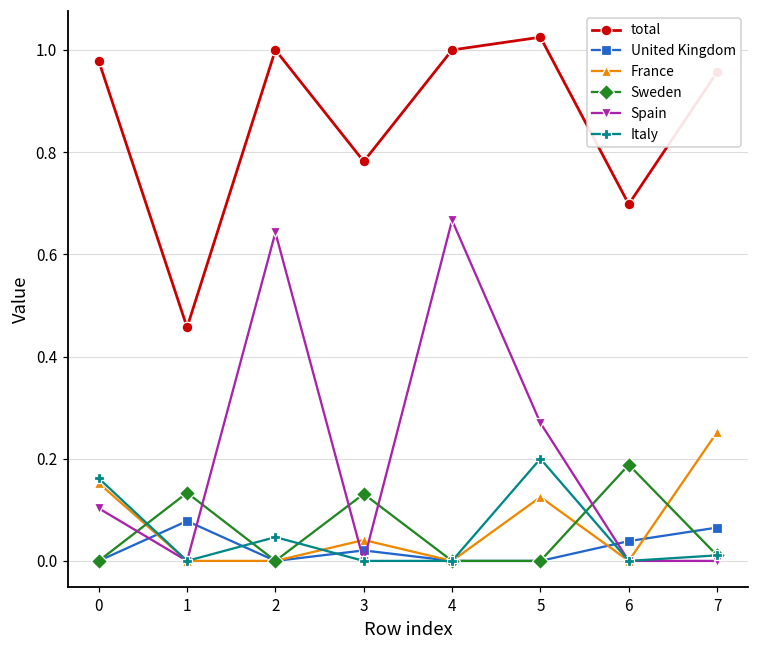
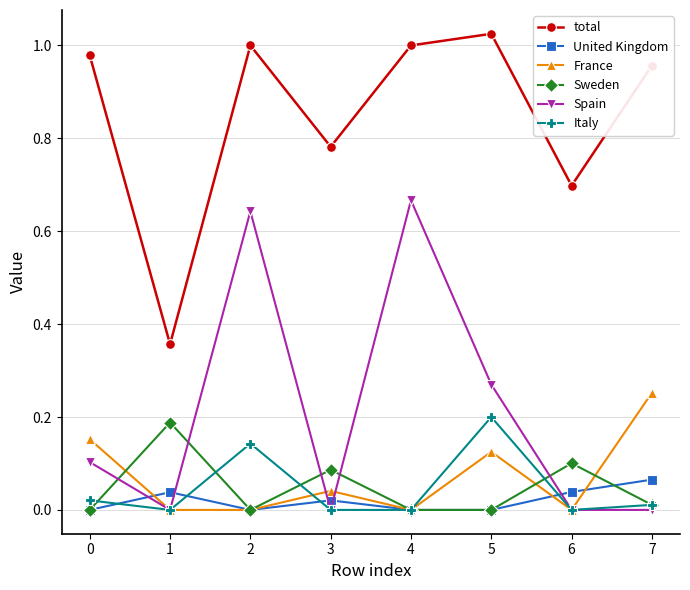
  {
    "total": {
      "0": 0.98,
-     "1": 0.46,
+     "1": 0.36,
      "2": 1.00,
      "3": 0.78,
      "4": 1.00,
      "5": 1.03,
      "6": 0.70
    },
    "United Kingdom": {
-     "1": 0.08,
+     "1": 0.04,
      "3": 0.02,
      "6": 0.04,
      "7": 0.07
    },
    "France": {
      "0": 0.15,
      "3": 0.04,
      "5": 0.13,
      "7": 0.25
    },
    "Sweden": {
-     "1": 0.13,
-     "3": 0.13,
-     "6": 0.19
+     "1": 0.19,
+     "3": 0.09,
+     "6": 0.10
    },
    "Spain": {
      "0": 0.10,
      "2": 0.64,
      "4": 0.67,
      "5": 0.27,
      "7": 0.00
    },
    "Italy": {
-     "0": 0.16,
-     "2": 0.05,
+     "0": 0.02,
+     "2": 0.14,
      "5": 0.20
    }
  }
